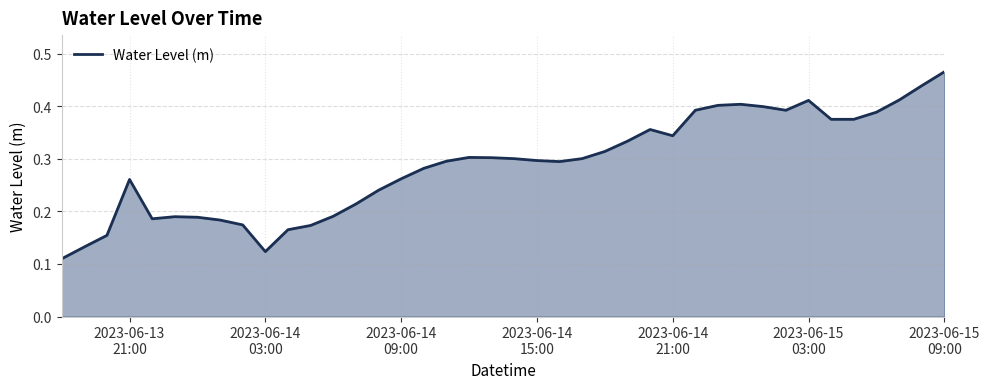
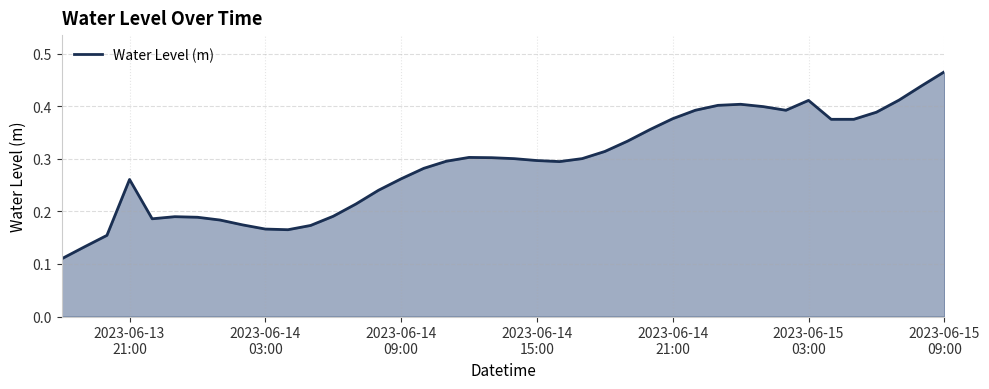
  {
    "2023-06-13 21:00": 0.26,
-   "2023-06-14 03:00": 0.12,
+   "2023-06-14 03:00": 0.17,
    "2023-06-14 09:00": 0.26,
    "2023-06-14 15:00": 0.30,
-   "2023-06-14 21:00": 0.34,
+   "2023-06-14 21:00": 0.38,
    "2023-06-15 03:00": 0.41,
    "2023-06-15 09:00": 0.47
  }
